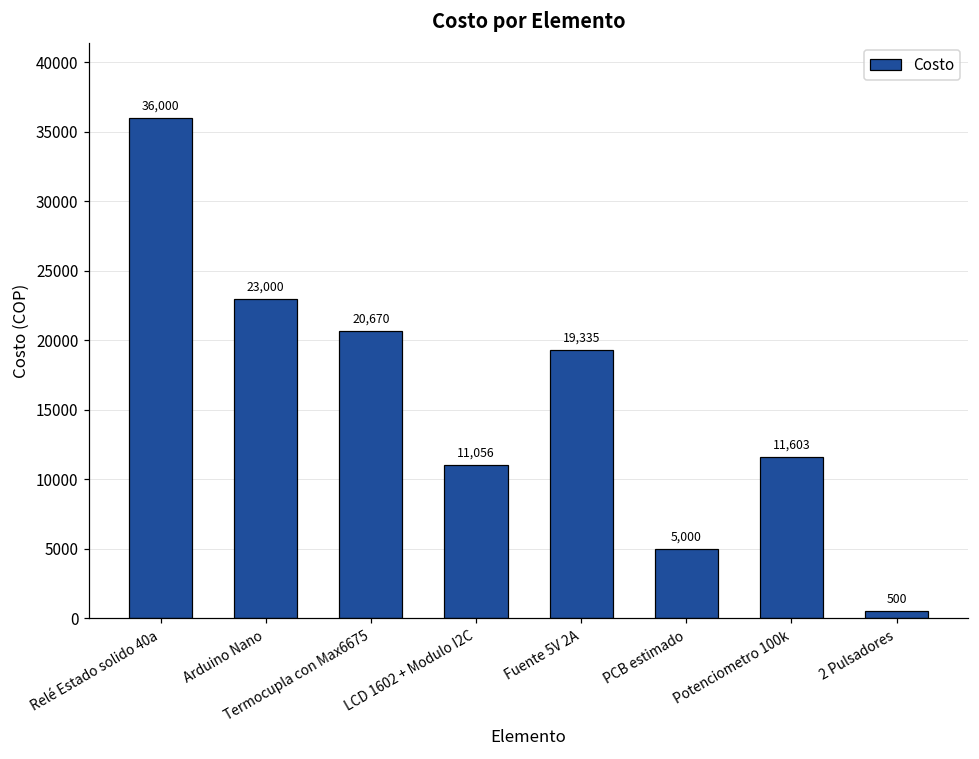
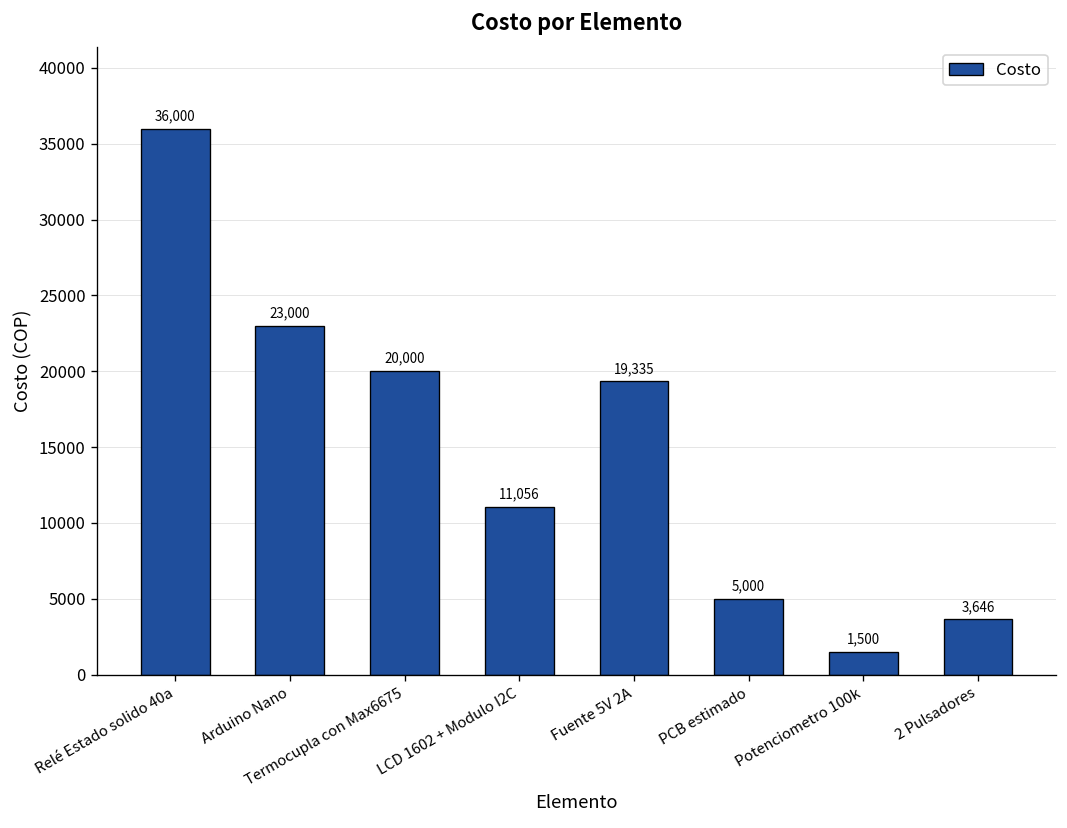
  {
    "Relé Estado solido 40a": "36,000",
    "Arduino Nano": "23,000",
-   "Termocupla con Max6675": "20,670",
+   "Termocupla con Max6675": "20,000",
    "LCD 1602 + Modulo I2C": "11,056",
    "Fuente 5V 2A": "19,335",
    "PCB estimado": "5,000",
-   "Potenciometro 100k": "11,603",
-   "2 Pulsadores": "500"
+   "Potenciometro 100k": "1,500",
+   "2 Pulsadores": "3,646"
  }
